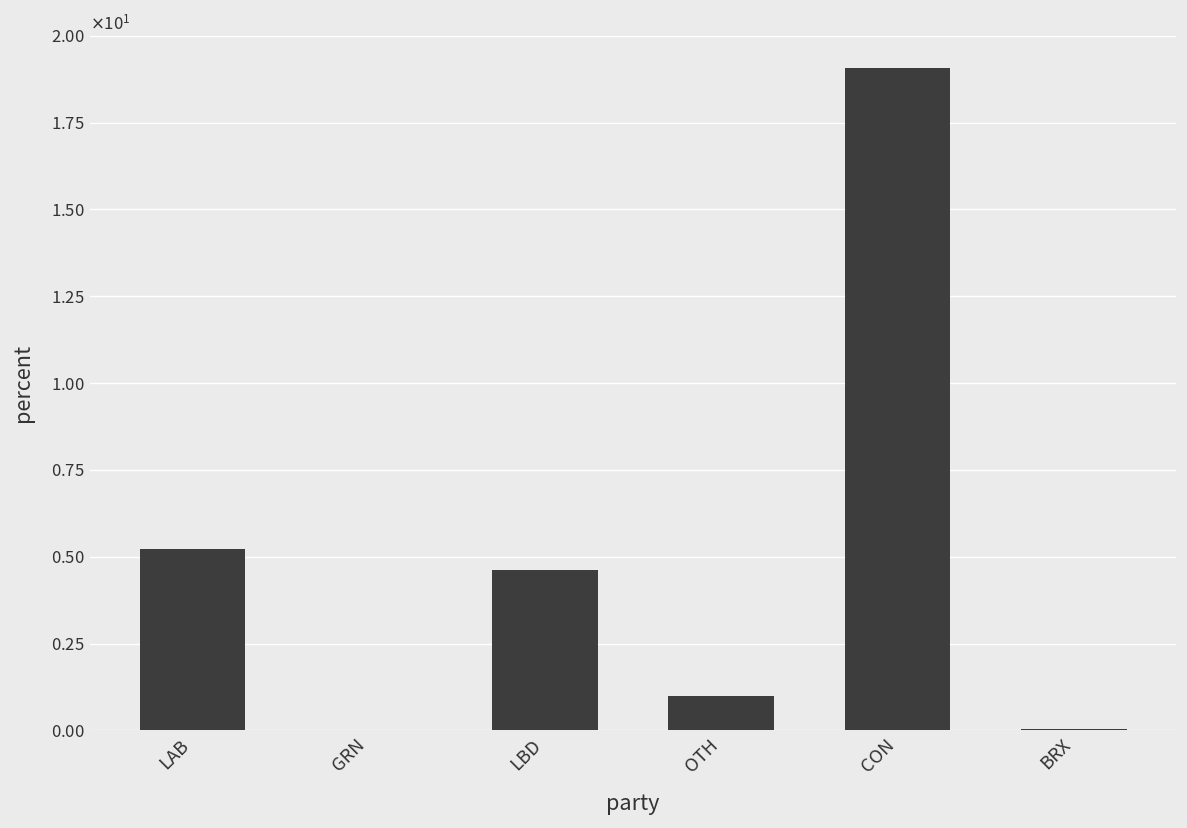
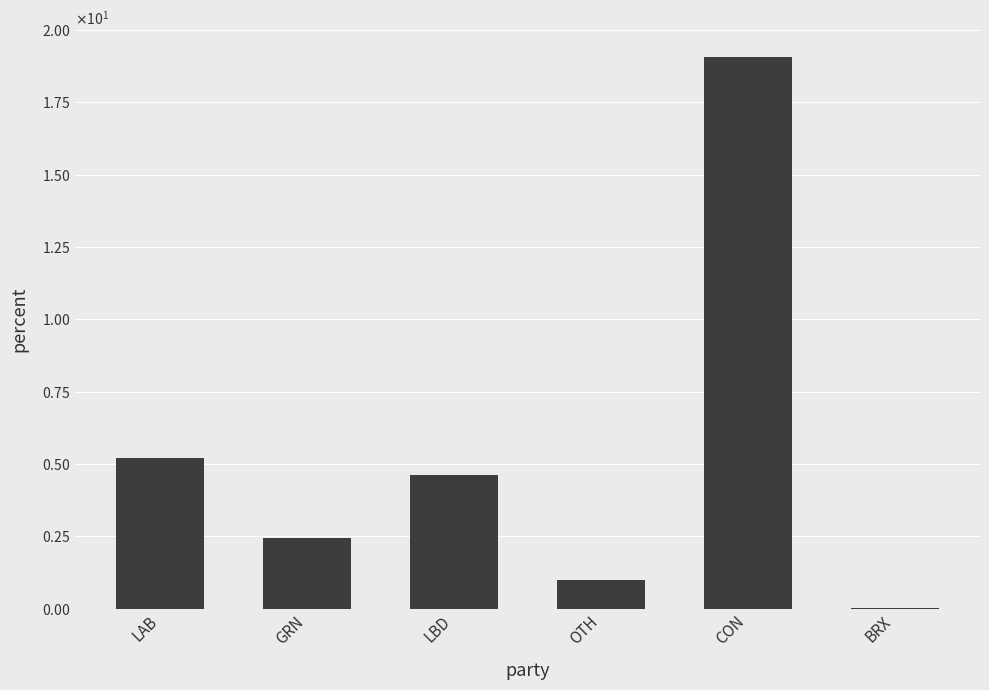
  {
    "LAB": 5.2,
-   "GRN": 0.0,
+   "GRN": 2.4,
    "LBD": 4.6,
    "OTH": 1.0,
    "CON": 19.1
  }
